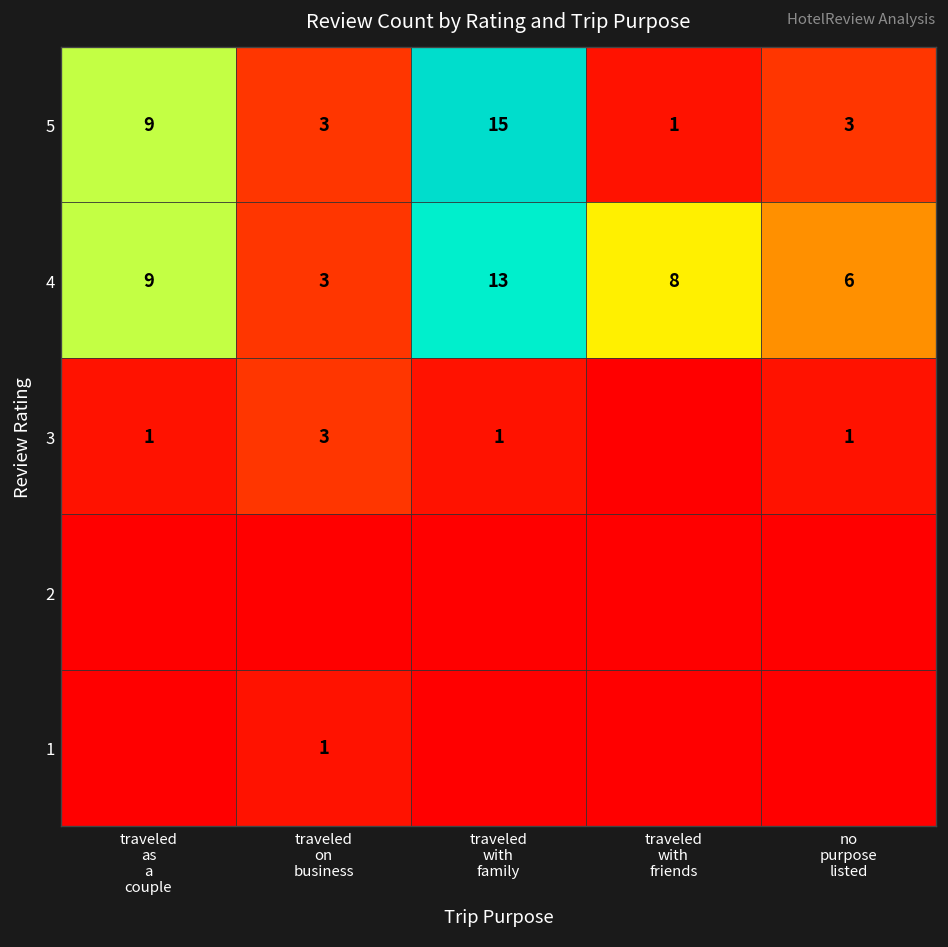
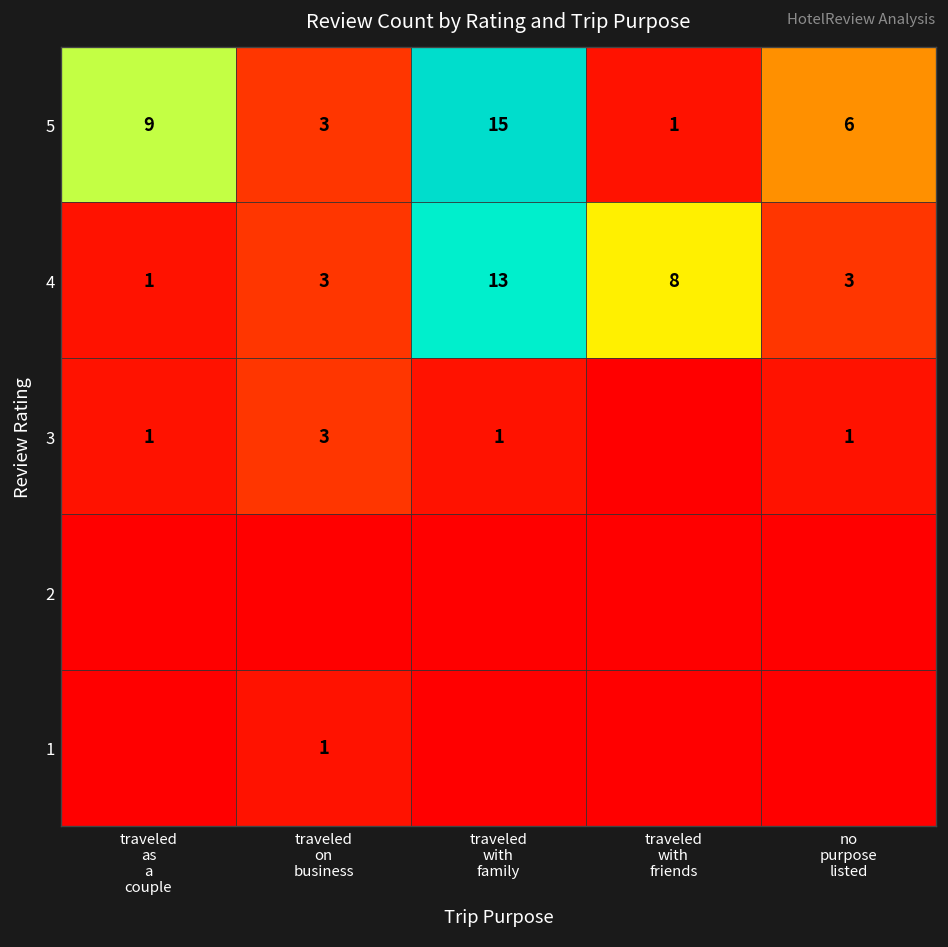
  {
    "5": {
      "traveled as a couple": 9,
      "traveled on business": 3,
      "traveled with family": 15,
      "traveled with friends": 1,
-     "no purpose listed": 3
+     "no purpose listed": 6
    },
    "4": {
-     "traveled as a couple": 9,
+     "traveled as a couple": 1,
      "traveled on business": 3,
      "traveled with family": 13,
      "traveled with friends": 8,
-     "no purpose listed": 6
+     "no purpose listed": 3
    },
    "3": {
      "traveled as a couple": 1,
      "traveled on business": 3,
      "traveled with family": 1,
      "no purpose listed": 1
    },
    "1": {
      "traveled on business": 1
    }
  }
